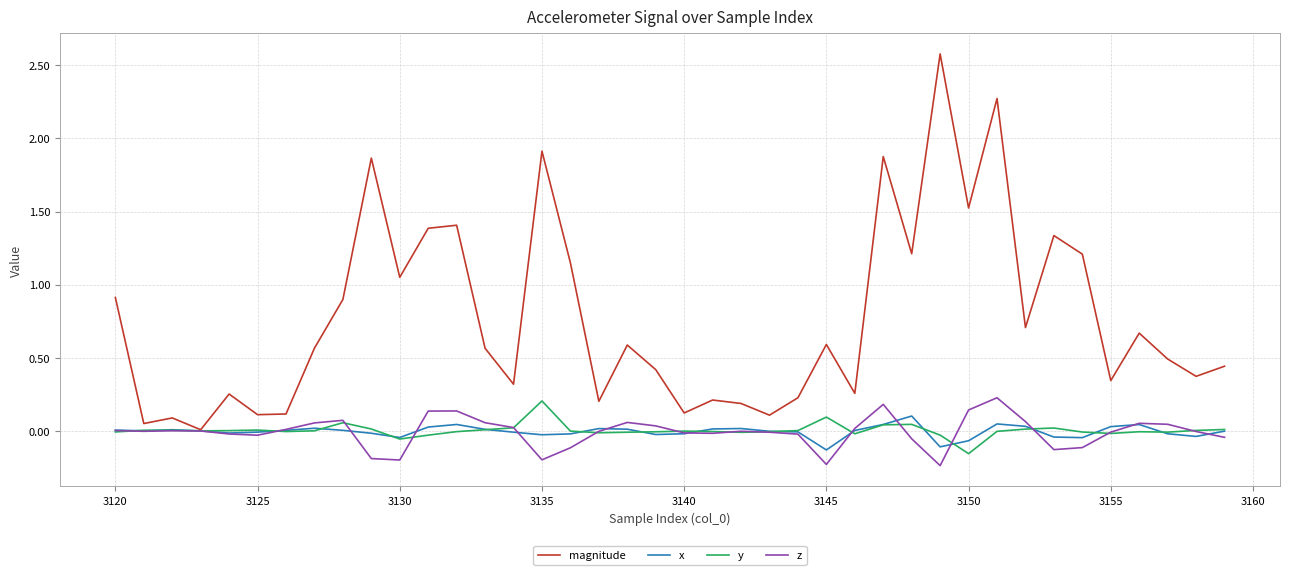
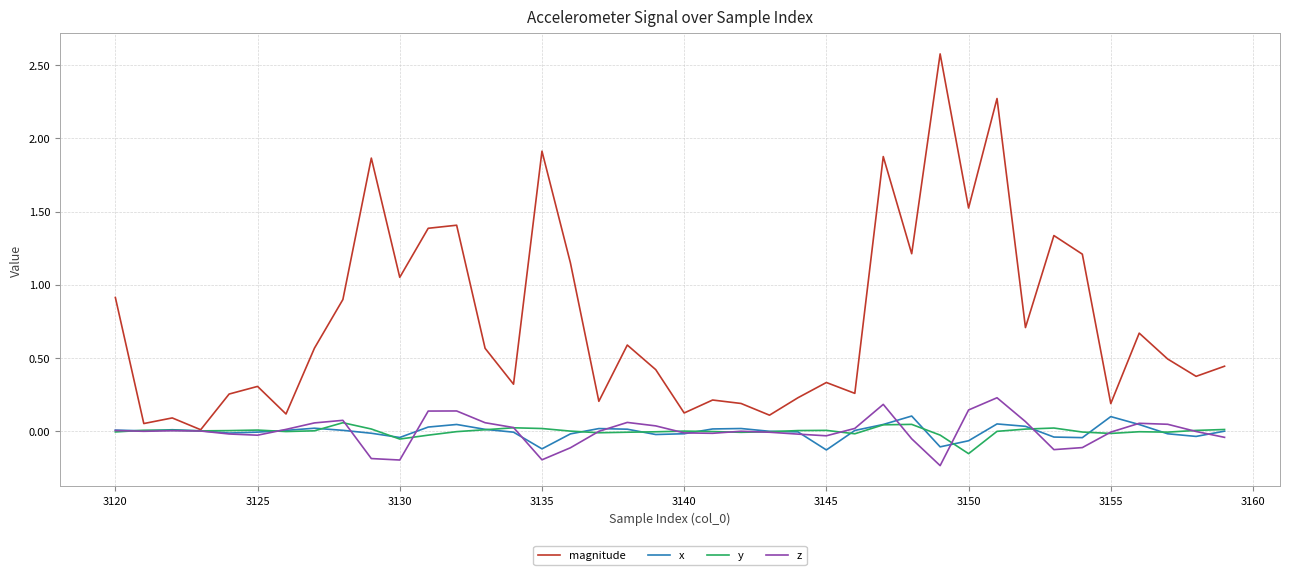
  {
    "magnitude": {
      "3120": 0.91,
-     "3125": 0.11,
+     "3125": 0.30,
      "3130": 1.05,
      "3135": 1.91,
      "3140": 0.12,
-     "3145": 0.59,
+     "3145": 0.33,
      "3150": 1.52,
-     "3155": 0.34
+     "3155": 0.19
    },
    "x": {
-     "3135": -0.03,
+     "3135": -0.12,
      "3145": -0.13,
      "3150": -0.07,
-     "3155": 0.03
+     "3155": 0.10
    },
    "y": {
-     "3135": 0.20,
-     "3145": 0.09,
+     "3135": 0.02,
+     "3145": 0.00,
      "3150": -0.16
    },
    "z": {
      "3125": -0.03,
      "3130": -0.20,
      "3135": -0.20,
-     "3145": -0.23,
+     "3145": -0.03,
      "3150": 0.14
    }
  }
